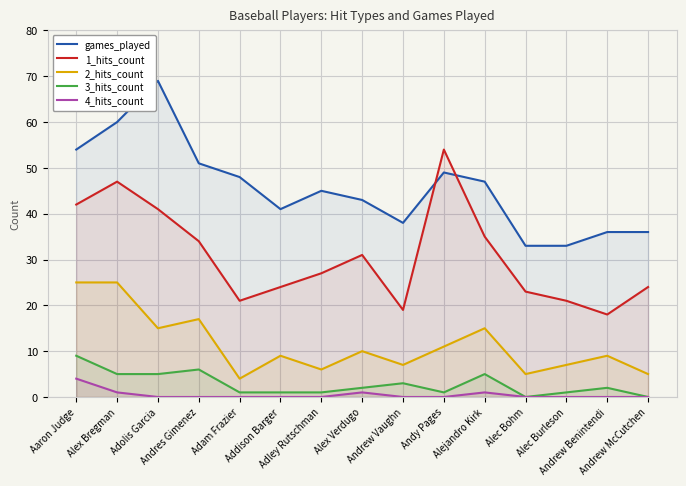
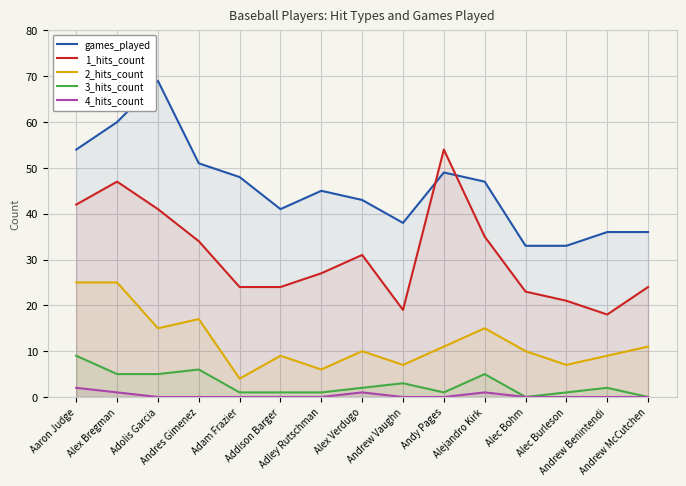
  {
    "games_played": {
      "Aaron Judge": 54,
      "Alex Bregman": 60,
      "Adolis Garcia": 69,
      "Andres Gimenez": 51,
      "Adam Frazier": 48,
      "Addison Barger": 41,
      "Adley Rutschman": 45,
      "Alex Verdugo": 43,
      "Andrew Vaughn": 38,
      "Andy Pages": 49,
      "Alejandro Kirk": 47,
      "Alec Bohm": 33,
      "Alec Burleson": 33,
      "Andrew Benintendi": 36,
      "Andrew McCutchen": 36
    },
    "1_hits_count": {
      "Aaron Judge": 42,
      "Alex Bregman": 47,
      "Adolis Garcia": 41,
      "Andres Gimenez": 34,
-     "Adam Frazier": 21,
+     "Adam Frazier": 24,
      "Addison Barger": 24,
      "Adley Rutschman": 27,
      "Alex Verdugo": 31,
      "Andrew Vaughn": 19,
      "Andy Pages": 54,
      "Alejandro Kirk": 35,
      "Alec Bohm": 23,
      "Alec Burleson": 21,
      "Andrew Benintendi": 18,
      "Andrew McCutchen": 24
    },
    "2_hits_count": {
      "Aaron Judge": 25,
      "Alex Bregman": 25,
      "Adolis Garcia": 15,
      "Andres Gimenez": 17,
      "Adam Frazier": 4,
      "Addison Barger": 9,
      "Adley Rutschman": 6,
      "Alex Verdugo": 10,
      "Andrew Vaughn": 7,
      "Andy Pages": 11,
      "Alejandro Kirk": 15,
-     "Alec Bohm": 5,
+     "Alec Bohm": 10,
      "Alec Burleson": 7,
      "Andrew Benintendi": 9,
-     "Andrew McCutchen": 5
+     "Andrew McCutchen": 11
    },
    "3_hits_count": {
      "Aaron Judge": 9,
      "Alex Bregman": 5,
      "Adolis Garcia": 5,
      "Andres Gimenez": 6,
      "Adam Frazier": 1,
      "Addison Barger": 1,
      "Adley Rutschman": 1,
      "Alex Verdugo": 2,
      "Andrew Vaughn": 3,
      "Andy Pages": 1,
      "Alejandro Kirk": 5,
      "Alec Burleson": 1,
      "Andrew Benintendi": 2
    },
    "4_hits_count": {
-     "Aaron Judge": 4,
+     "Aaron Judge": 2,
      "Alex Bregman": 1,
      "Adolis Garcia": 0,
      "Andres Gimenez": 0,
      "Adam Frazier": 0,
      "Addison Barger": 0,
      "Adley Rutschman": 0,
      "Alex Verdugo": 1,
      "Andrew Vaughn": 0,
      "Andy Pages": 0,
      "Alejandro Kirk": 1,
      "Alec Burleson": 0,
      "Andrew Benintendi": 0
    }
  }
